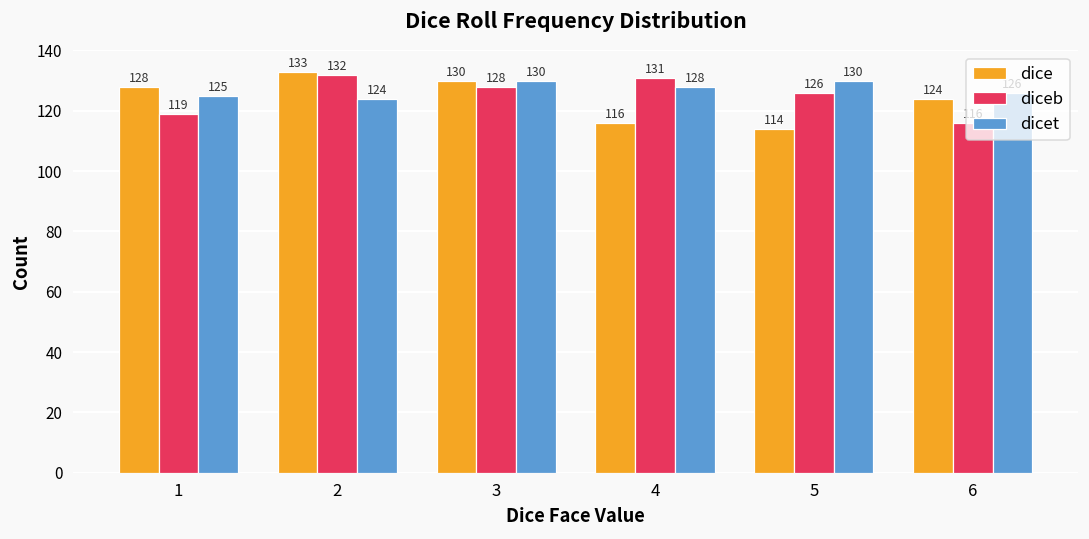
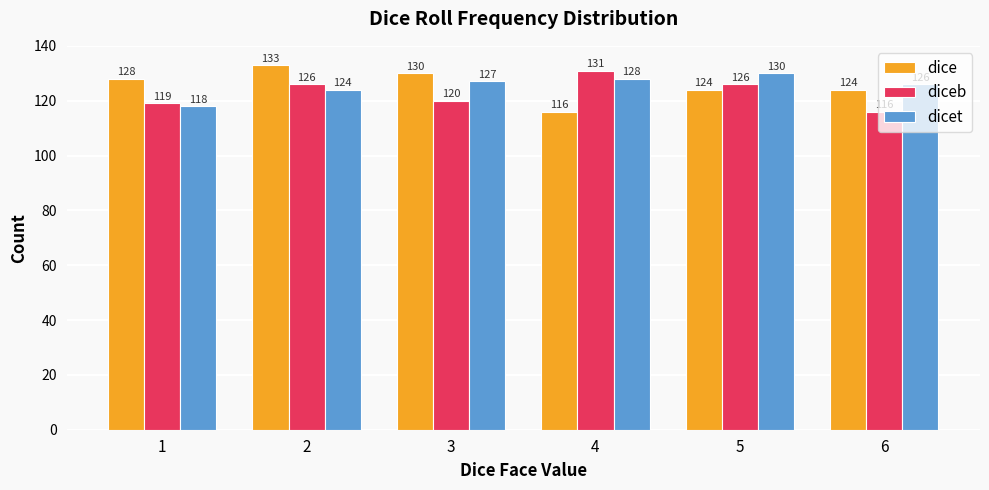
  {
    "dice": {
      "1": 128,
      "2": 133,
      "3": 130,
      "4": 116,
-     "5": 114,
+     "5": 124,
      "6": 124
    },
    "diceb": {
      "1": 119,
-     "2": 132,
-     "3": 128,
+     "2": 126,
+     "3": 120,
      "4": 131,
      "5": 126
    },
    "dicet": {
-     "1": 125,
+     "1": 118,
      "2": 124,
-     "3": 130,
+     "3": 127,
      "4": 128,
      "5": 130
    }
  }
